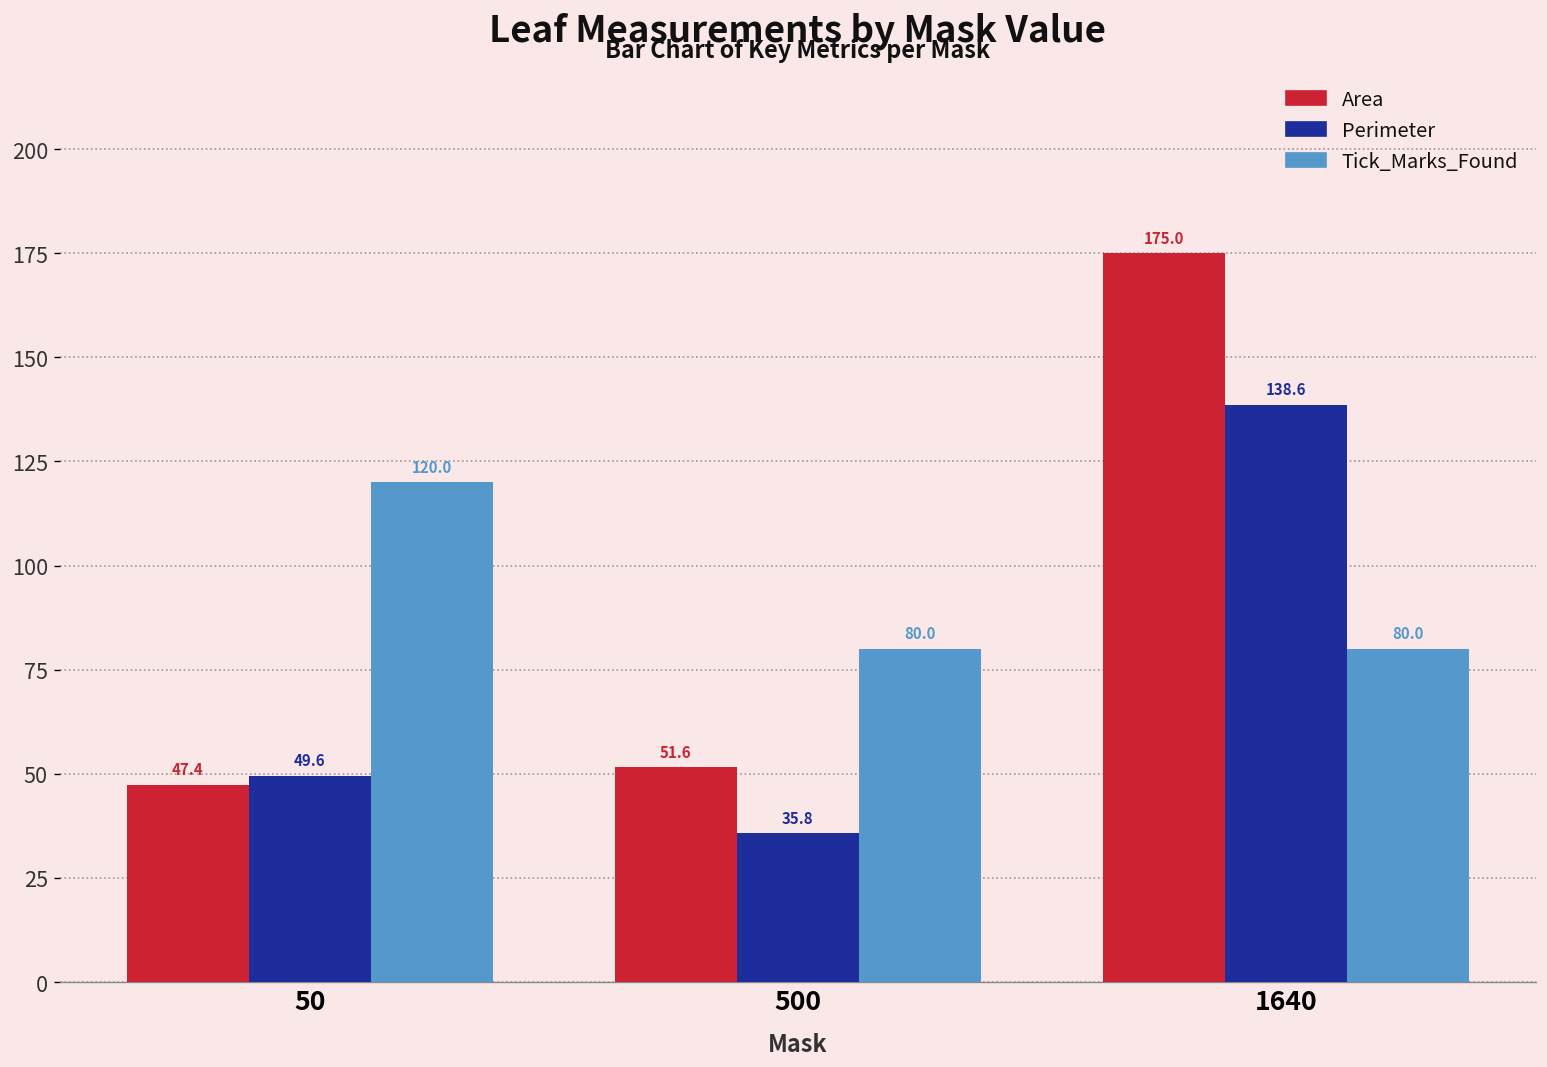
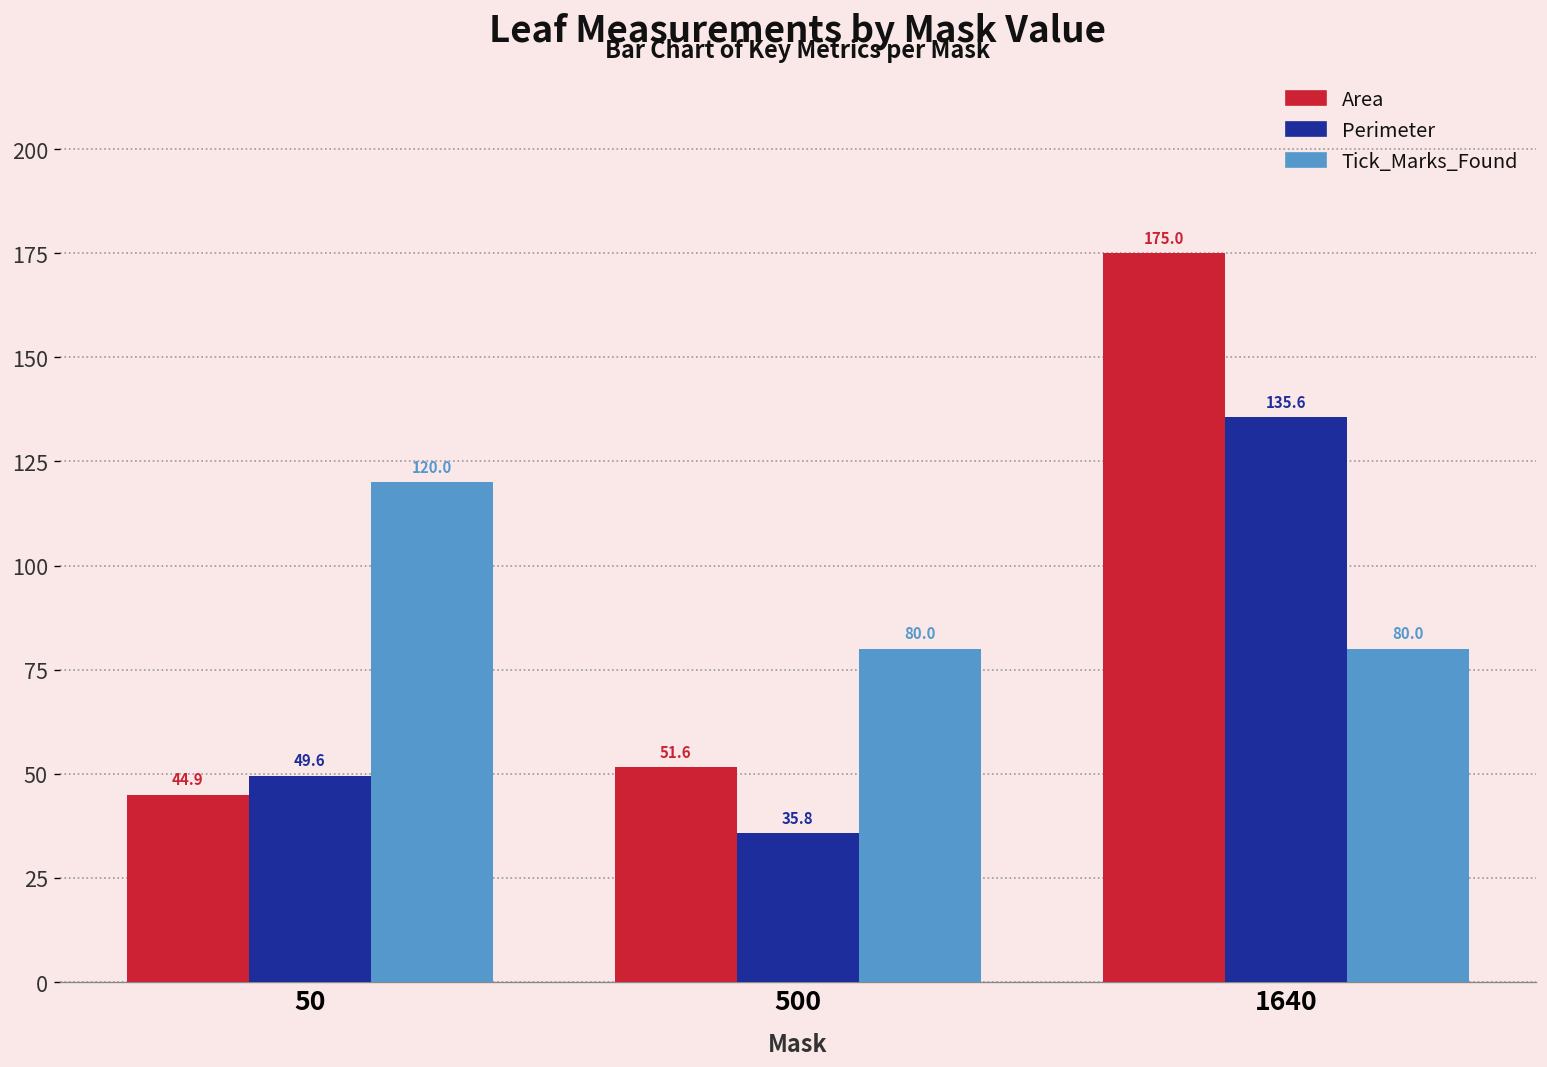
  {
    "Area": {
-     "50": 47.4,
+     "50": 44.9,
      "500": 51.6,
      "1640": 175.0
    },
    "Perimeter": {
      "50": 49.6,
      "500": 35.8,
-     "1640": 138.6
+     "1640": 135.6
    },
    "Tick_Marks_Found": {
      "50": 120.0,
      "500": 80.0,
      "1640": 80.0
    }
  }
